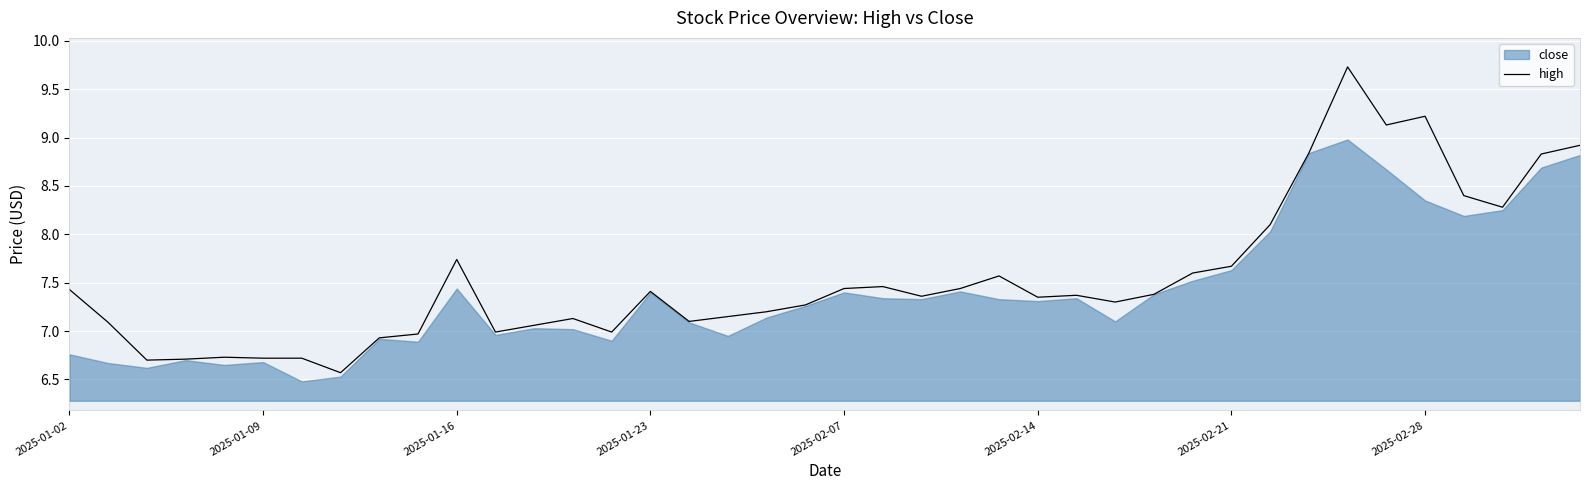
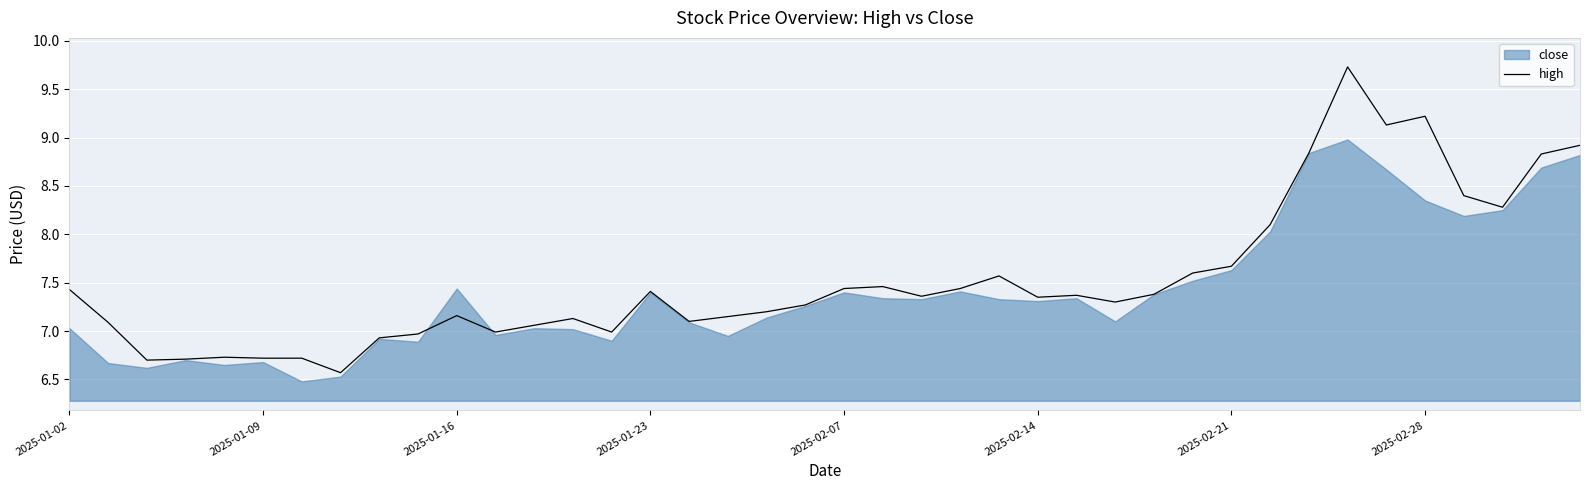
  {
    "close": {
-     "2025-01-02": 6.8,
+     "2025-01-02": 7.0,
      "2025-01-09": 6.7,
      "2025-01-16": 7.4,
      "2025-02-07": 7.4,
      "2025-02-14": 7.3,
      "2025-02-21": 7.6,
      "2025-02-28": 8.4
    },
    "high": {
      "2025-01-02": 7.4,
      "2025-01-09": 6.7,
-     "2025-01-16": 7.7,
+     "2025-01-16": 7.2,
      "2025-02-07": 7.4,
      "2025-02-14": 7.4,
      "2025-02-21": 7.7,
      "2025-02-28": 9.2
    }
  }
